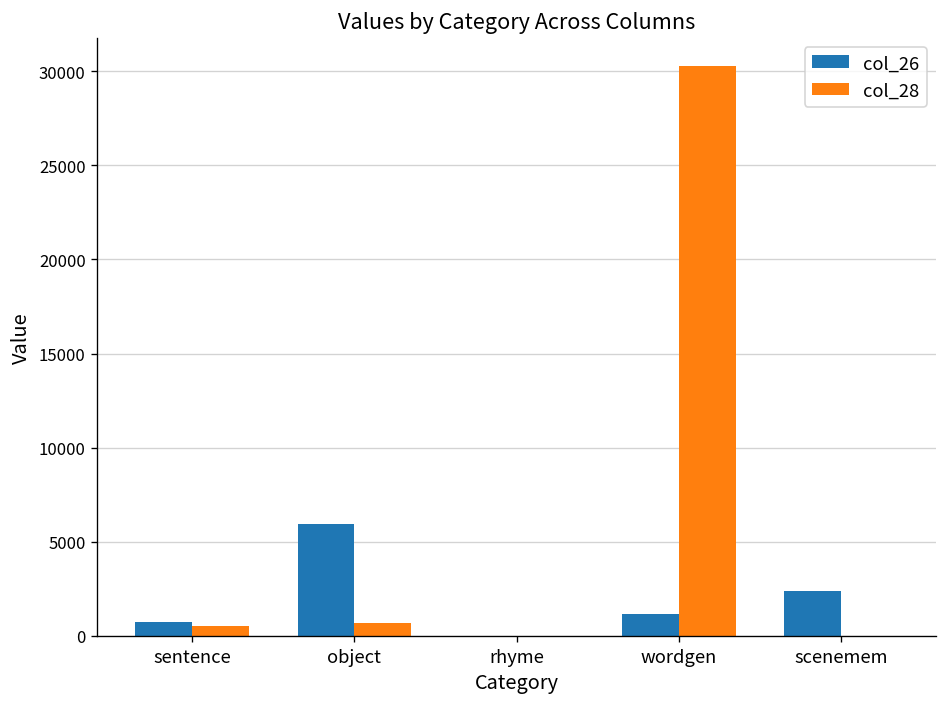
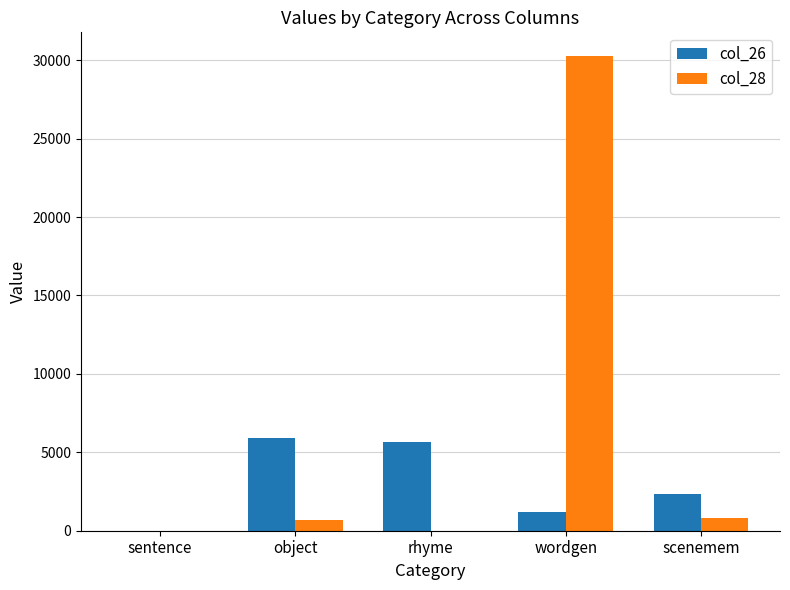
  {
    "col_26": {
-     "sentence": 700,
+     "sentence": 0,
      "object": 5900,
-     "rhyme": 0,
+     "rhyme": 5700,
      "wordgen": 1200,
      "scenemem": 2400
    },
    "col_28": {
-     "sentence": 500,
+     "sentence": 0,
      "object": 700,
      "rhyme": 0,
      "wordgen": 30300,
-     "scenemem": 0
+     "scenemem": 800
    }
  }
